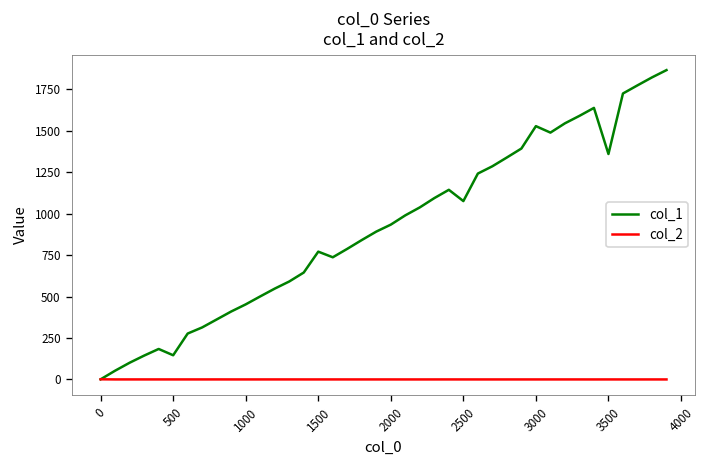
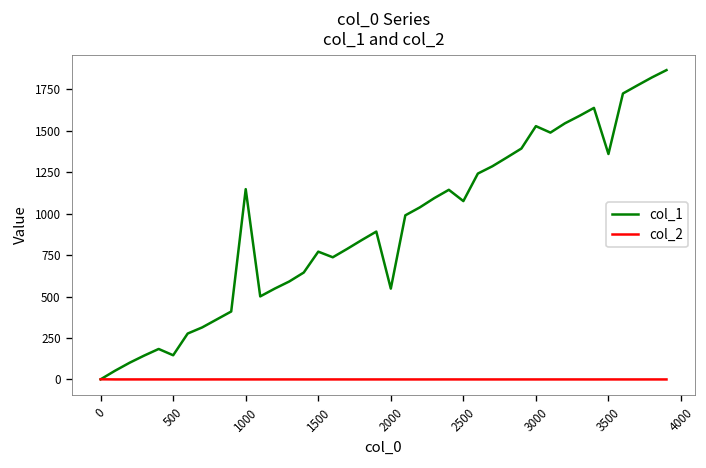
  {
    "col_1": {
      "500": 150,
-     "1000": 450,
+     "1000": 1150,
      "1500": 770,
-     "2000": 930,
+     "2000": 550,
      "2500": 1080,
      "3000": 1530,
      "3500": 1360
    },
    "col_2": {
      "500": 0,
      "1000": 0,
      "1500": 0,
      "2000": 0,
      "2500": 0,
      "3000": 0,
      "3500": 0
    }
  }
